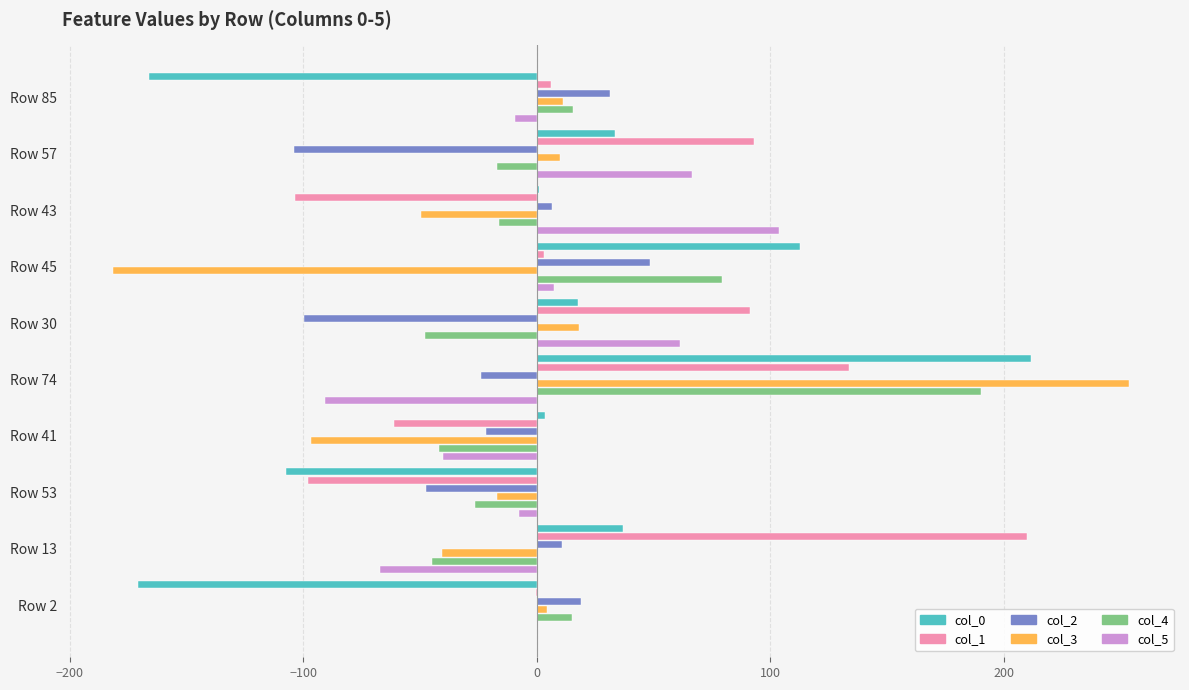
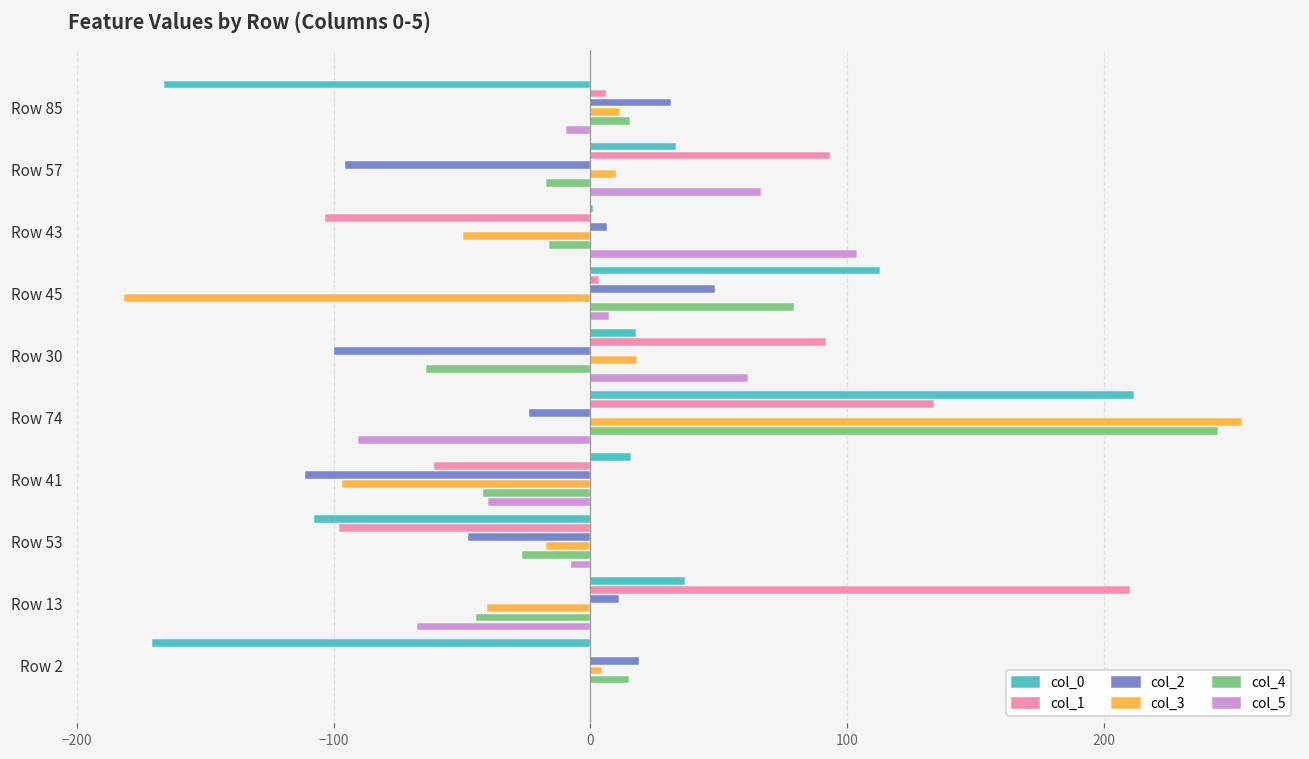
  {
    "col_0": {
      "Row 85": -166,
      "Row 57": 33,
      "Row 45": 113,
      "Row 30": 18,
      "Row 74": 212,
-     "Row 41": 3,
+     "Row 41": 16,
      "Row 53": -108,
      "Row 13": 37,
      "Row 2": -171
    },
    "col_2": {
      "Row 85": 31,
-     "Row 57": -104,
+     "Row 57": -96,
      "Row 43": 6,
      "Row 45": 48,
      "Row 30": -100,
      "Row 74": -24,
-     "Row 41": -22,
+     "Row 41": -111,
      "Row 53": -48,
      "Row 13": 11,
      "Row 2": 19
    },
    "col_3": {
      "Row 85": 11,
      "Row 57": 10,
      "Row 43": -50,
      "Row 45": -182,
      "Row 30": 18,
      "Row 74": 254,
      "Row 41": -97,
      "Row 53": -17,
      "Row 13": -40,
      "Row 2": 4
    },
    "col_4": {
      "Row 85": 15,
      "Row 57": -17,
      "Row 43": -16,
      "Row 45": 79,
-     "Row 30": -48,
-     "Row 74": 190,
+     "Row 30": -64,
+     "Row 74": 244,
      "Row 41": -42,
      "Row 53": -26,
      "Row 13": -45,
      "Row 2": 15
    }
  }
